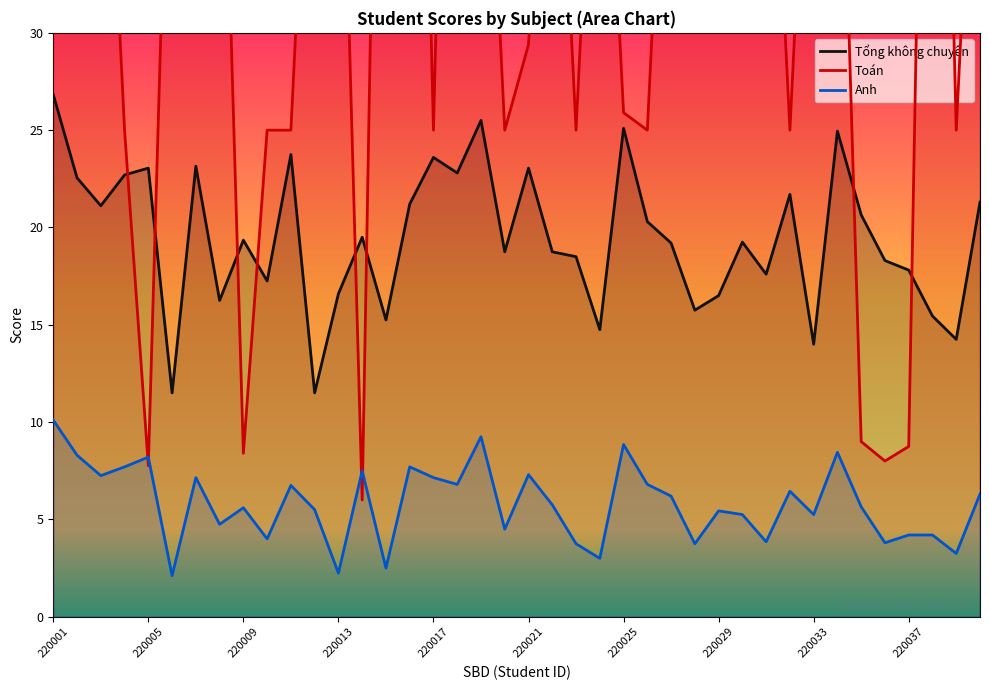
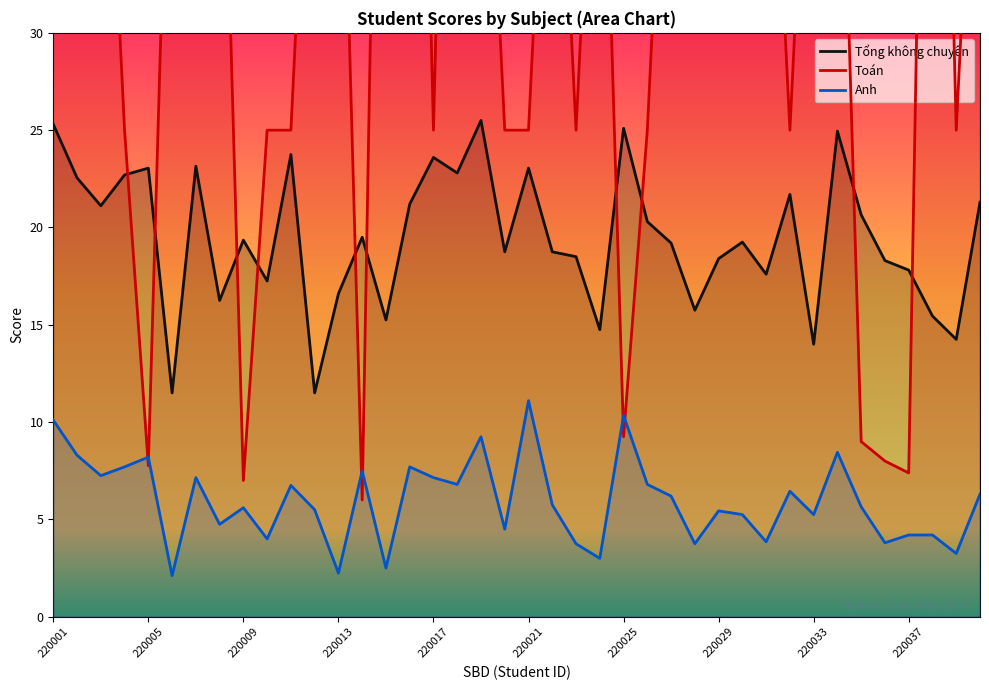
  {
    "Tổng không chuyên": {
-     "220001": 26.8,
+     "220001": 25.3,
      "220005": 23.1,
      "220009": 19.4,
      "220013": 16.6,
      "220017": 23.6,
      "220021": 23.1,
      "220025": 25.1,
-     "220029": 16.5,
+     "220029": 18.4,
      "220033": 14.0,
      "220037": 17.8
    },
    "Toán": {
      "220005": 7.8,
-     "220009": 8.4,
+     "220009": 7.0,
      "220017": 25.0,
-     "220021": 29.4,
-     "220025": 25.9,
-     "220037": 8.8
+     "220021": 25.0,
+     "220025": 9.3,
+     "220037": 7.4
    },
    "Anh": {
      "220001": 10.1,
      "220005": 8.2,
      "220009": 5.6,
      "220013": 2.2,
      "220017": 7.2,
-     "220021": 7.3,
-     "220025": 8.9,
+     "220021": 11.1,
+     "220025": 10.4,
      "220029": 5.4,
      "220033": 5.3,
      "220037": 4.2
    }
  }
